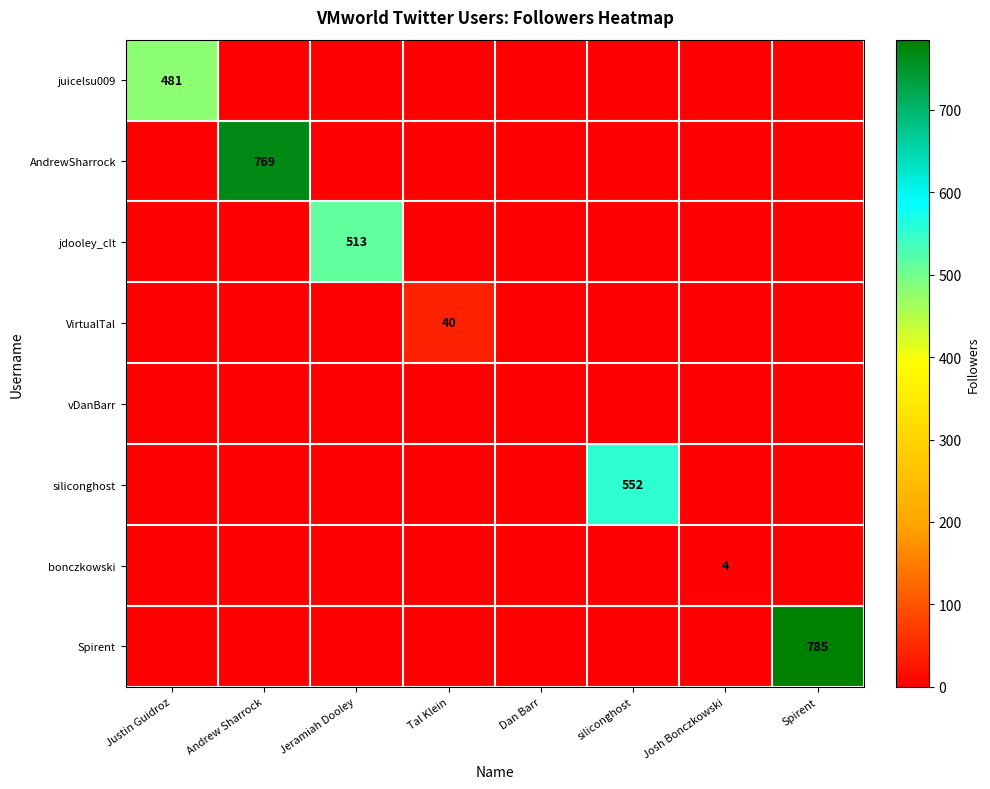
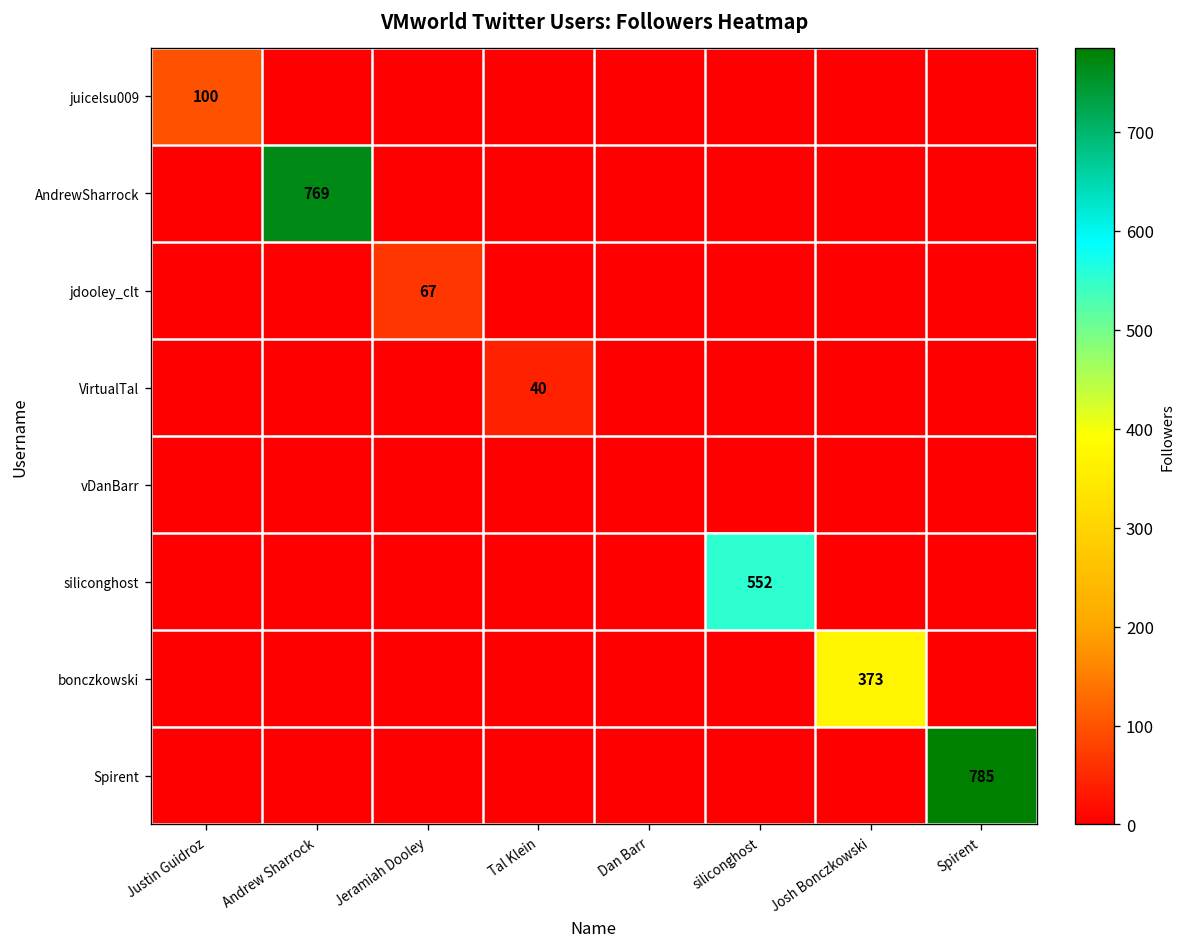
  {
    "juicelsu009": {
-     "Justin Guidroz": 481
+     "Justin Guidroz": 100
    },
    "AndrewSharrock": {
      "Andrew Sharrock": 769
    },
    "jdooley_clt": {
-     "Jeramiah Dooley": 513
+     "Jeramiah Dooley": 67
    },
    "VirtualTal": {
      "Tal Klein": 40
    },
    "siliconghost": {
      "siliconghost": 552
    },
    "bonczkowski": {
-     "Josh Bonczkowski": 4
+     "Josh Bonczkowski": 373
    },
    "Spirent": {
      "Spirent": 785
    }
  }
